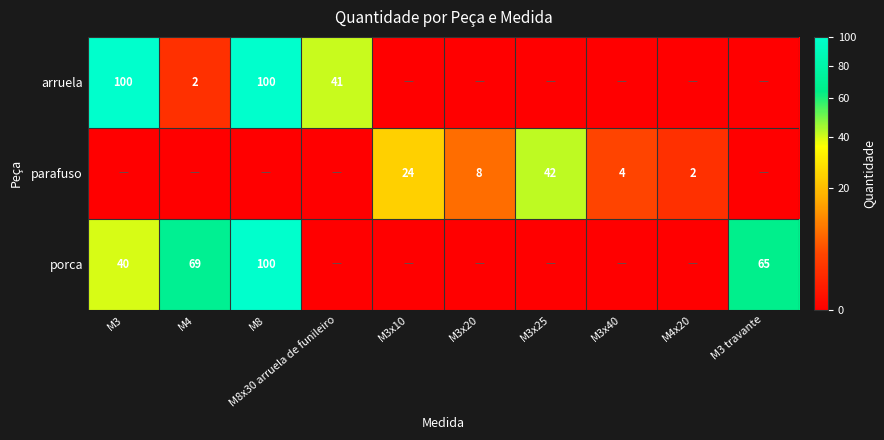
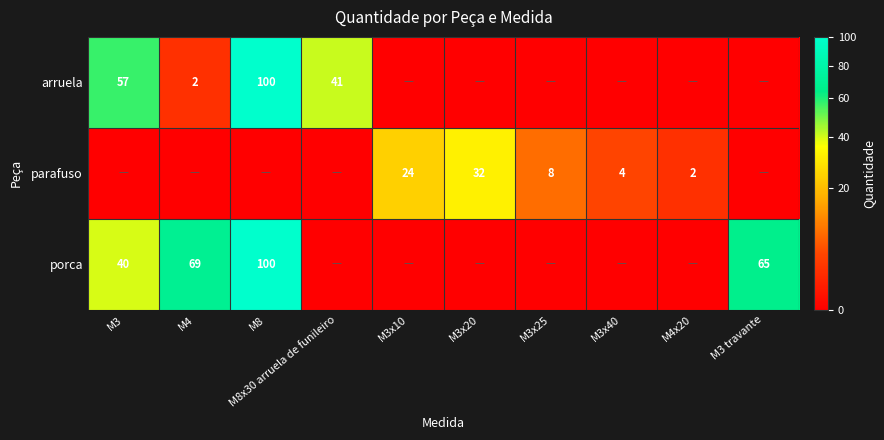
  {
    "arruela": {
-     "M3": 100,
+     "M3": 57,
      "M4": 2,
      "M8": 100,
      "M8x30 arruela de funileiro": 41
    },
    "parafuso": {
      "M3x10": 24,
-     "M3x20": 8,
-     "M3x25": 42,
+     "M3x20": 32,
+     "M3x25": 8,
      "M3x40": 4,
      "M4x20": 2
    },
    "porca": {
      "M3": 40,
      "M4": 69,
      "M8": 100,
      "M3 travante": 65
    }
  }
